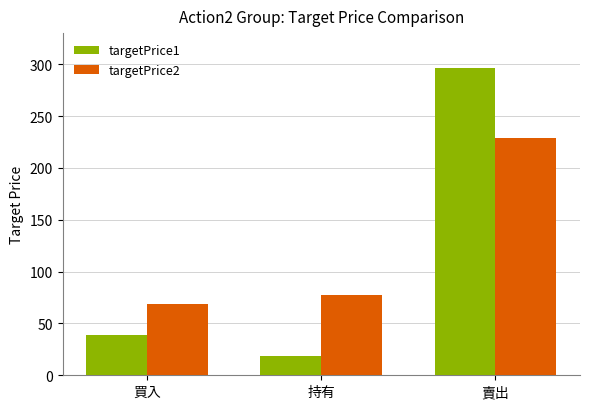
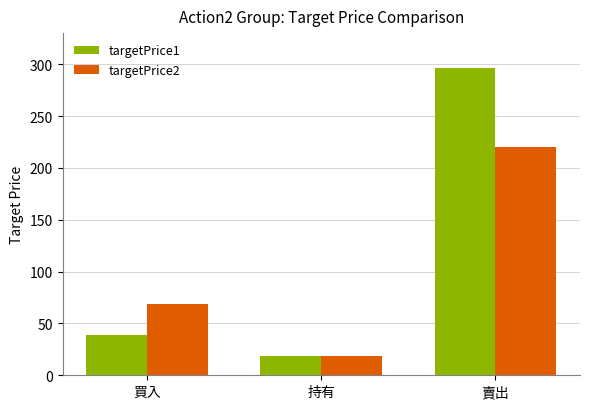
  {
    "targetPrice1": {
      "買入": 38,
      "持有": 18,
      "賣出": 296
    },
    "targetPrice2": {
      "買入": 69,
-     "持有": 77,
-     "賣出": 229
+     "持有": 18,
+     "賣出": 220
    }
  }
